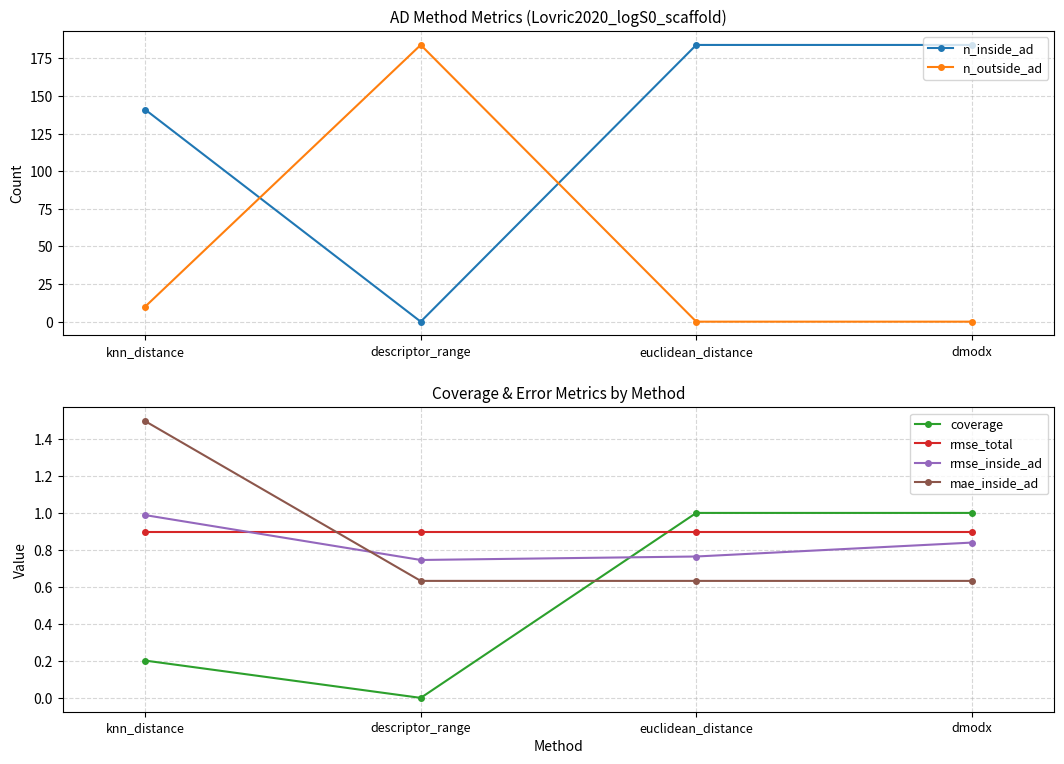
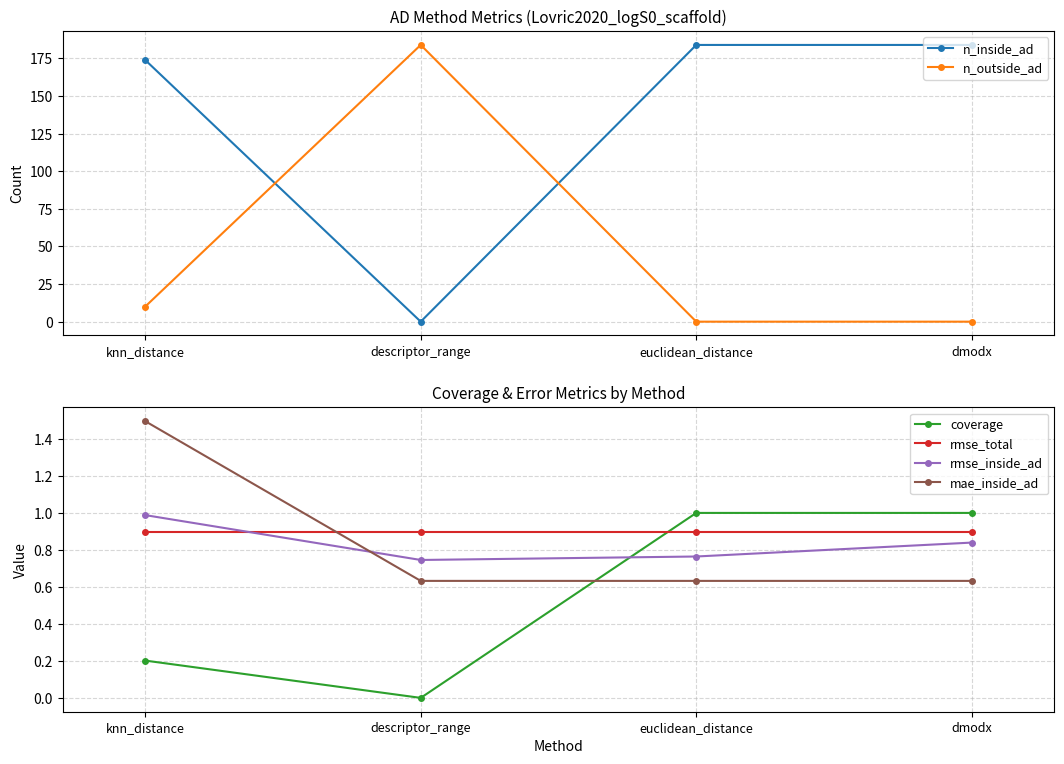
  {
    "AD Method Metrics (Lovric2020_logS0_scaffold)": {
      "n_inside_ad": {
-       "knn_distance": 141,
+       "knn_distance": 174,
        "descriptor_range": 0,
        "euclidean_distance": 184
      },
      "n_outside_ad": {
        "knn_distance": 10,
        "descriptor_range": 184,
        "euclidean_distance": 0,
        "dmodx": 0
      }
    },
    "Coverage & Error Metrics by Method": {
      "coverage": {
        "knn_distance": 0.20,
        "descriptor_range": 0.00,
        "euclidean_distance": 1.00,
        "dmodx": 1.00
      },
      "rmse_total": {
        "knn_distance": 0.89,
        "descriptor_range": 0.89,
        "euclidean_distance": 0.89,
        "dmodx": 0.89
      },
      "rmse_inside_ad": {
        "knn_distance": 0.99,
        "descriptor_range": 0.75,
        "euclidean_distance": 0.76,
        "dmodx": 0.84
      },
      "mae_inside_ad": {
        "knn_distance": 1.50,
        "descriptor_range": 0.63,
        "euclidean_distance": 0.63,
        "dmodx": 0.63
      }
    }
  }
